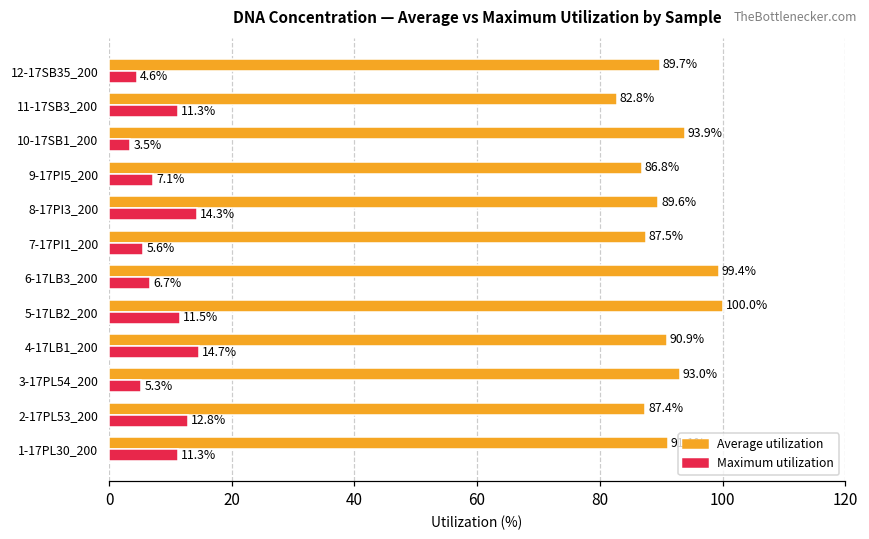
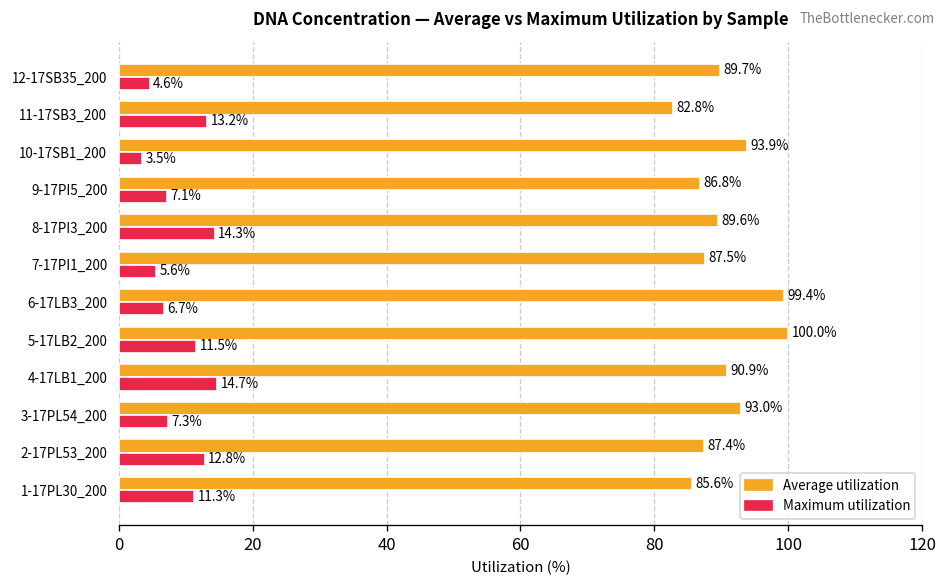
  {
    "Average utilization": {
-     "1-17PL30_200": "91"
+     "1-17PL30_200": "86"
    },
    "Maximum utilization": {
      "12-17SB35_200": "4.6%",
-     "11-17SB3_200": "11.3%",
+     "11-17SB3_200": "13.2%",
      "10-17SB1_200": "3.5%",
      "9-17PI5_200": "7.1%",
      "8-17PI3_200": "14.3%",
      "7-17PI1_200": "5.6%",
      "6-17LB3_200": "6.7%",
      "5-17LB2_200": "11.5%",
      "4-17LB1_200": "14.7%",
-     "3-17PL54_200": "5.3%",
+     "3-17PL54_200": "7.3%",
      "2-17PL53_200": "12.8%",
      "1-17PL30_200": "11.3%"
    }
  }
